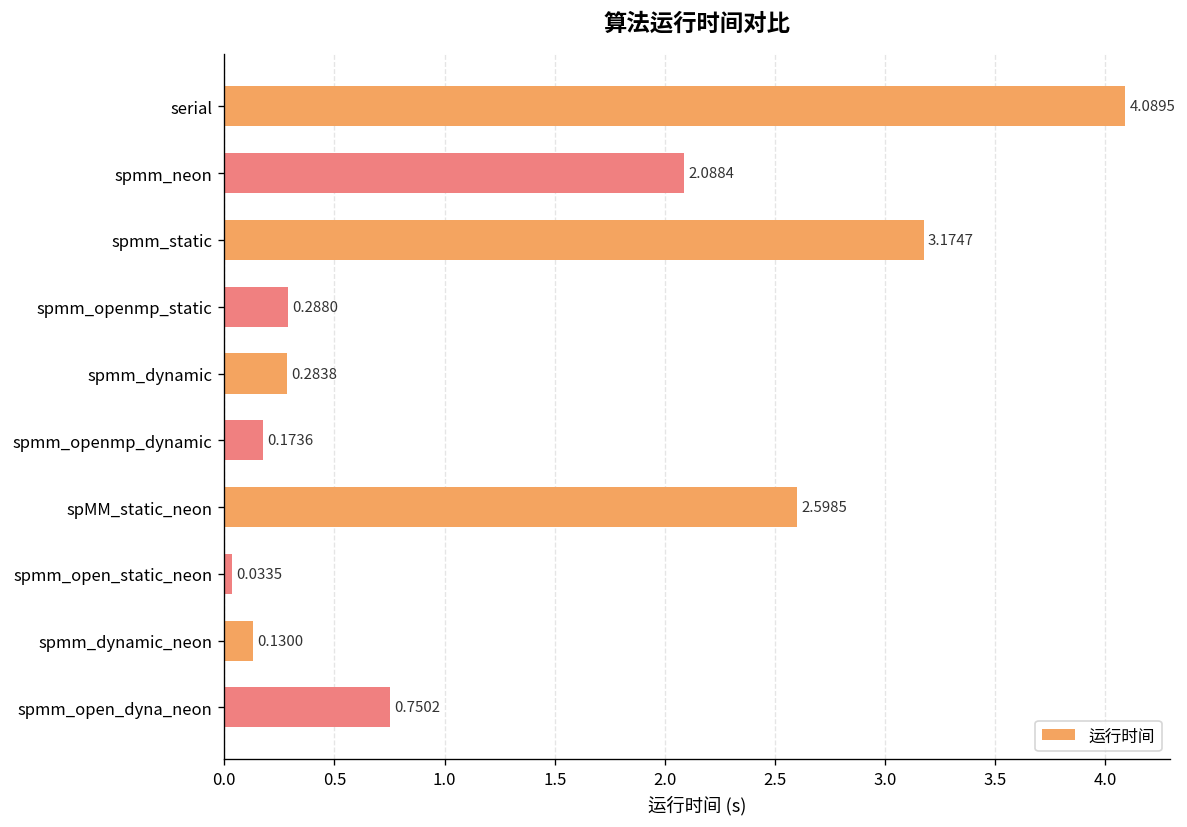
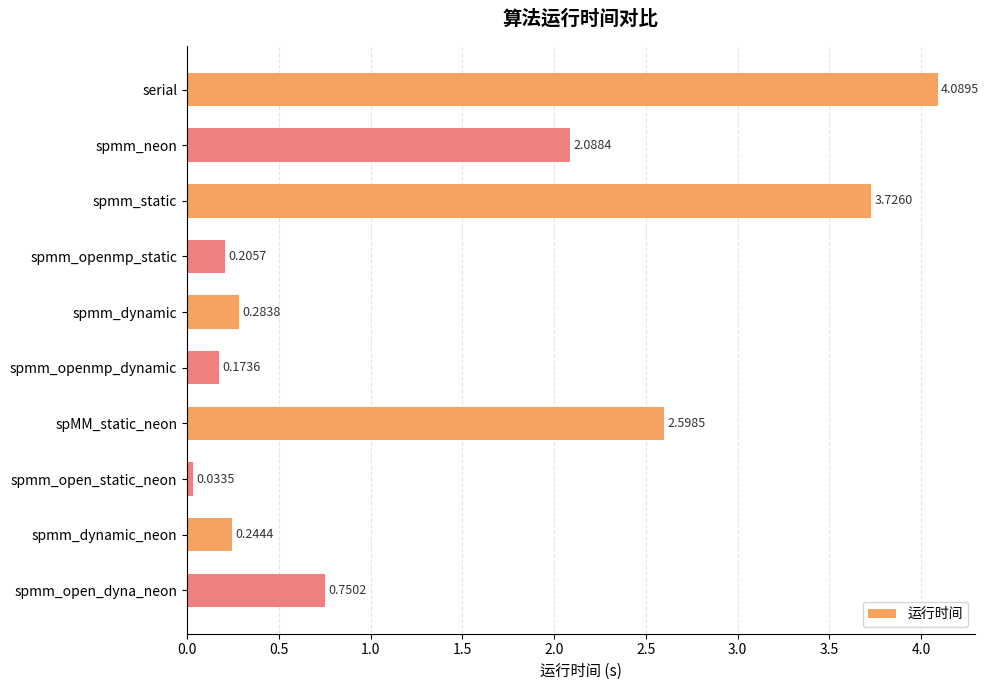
  {
    "serial": 4.0895,
    "spmm_neon": 2.0884,
-   "spmm_static": 3.1747,
-   "spmm_openmp_static": 0.2880,
+   "spmm_static": 3.7260,
+   "spmm_openmp_static": 0.2057,
    "spmm_dynamic": 0.2838,
    "spmm_openmp_dynamic": 0.1736,
    "spMM_static_neon": 2.5985,
    "spmm_open_static_neon": 0.0335,
-   "spmm_dynamic_neon": 0.1300,
+   "spmm_dynamic_neon": 0.2444,
    "spmm_open_dyna_neon": 0.7502
  }
